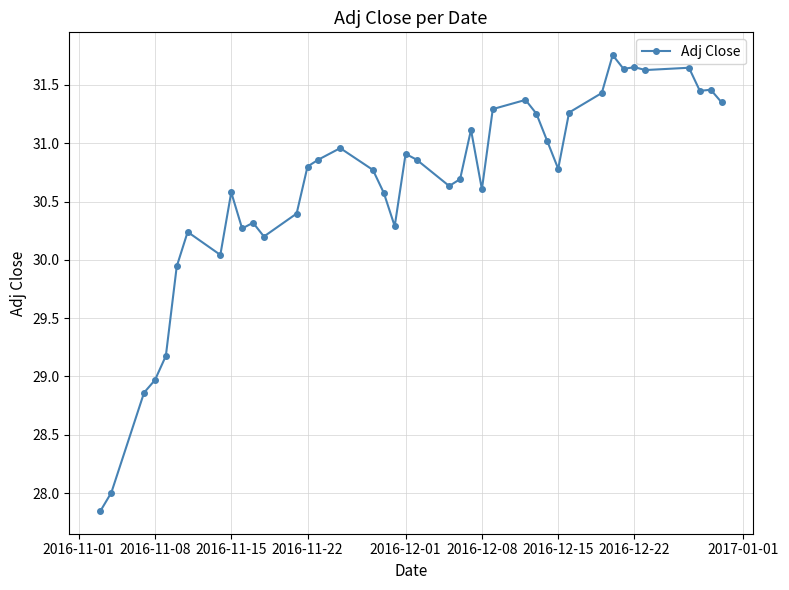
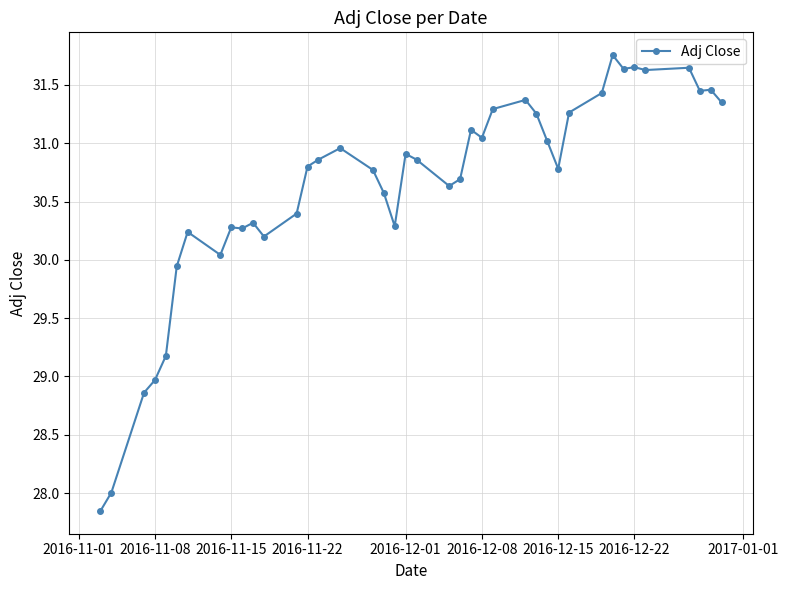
  {
    "2016-11-08": 28.97,
-   "2016-11-15": 30.58,
+   "2016-11-15": 30.28,
    "2016-11-22": 30.80,
    "2016-12-01": 30.91,
-   "2016-12-08": 30.61,
+   "2016-12-08": 31.05,
    "2016-12-15": 30.78,
    "2016-12-22": 31.65
  }
